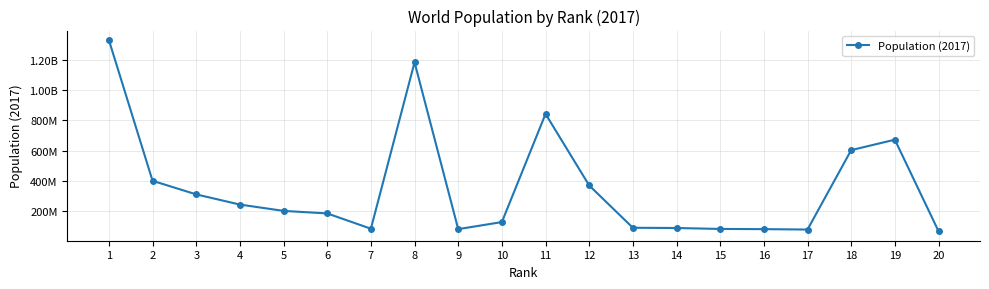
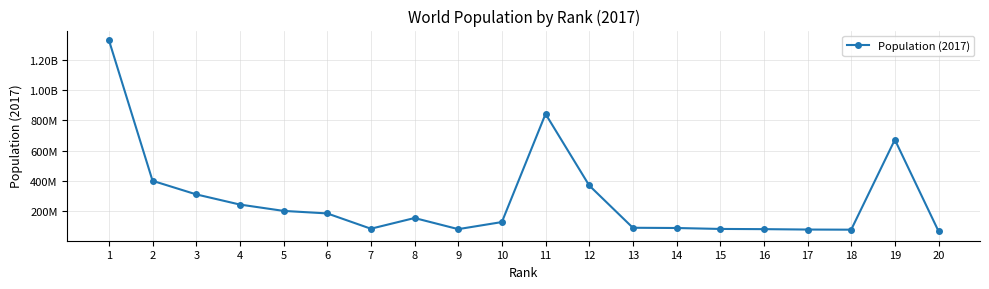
  {
    "1": 1330000000,
    "2": 400000000,
    "3": 310000000,
    "4": 240000000,
    "5": 200000000,
    "6": 180000000,
    "7": 80000000,
-   "8": 1180000000,
+   "8": 150000000,
    "9": 80000000,
    "10": 130000000,
    "11": 840000000,
    "12": 370000000,
    "13": 90000000,
    "14": 90000000,
    "15": 80000000,
    "16": 80000000,
    "17": 80000000,
-   "18": 600000000,
+   "18": 80000000,
    "19": 670000000,
    "20": 70000000
  }
